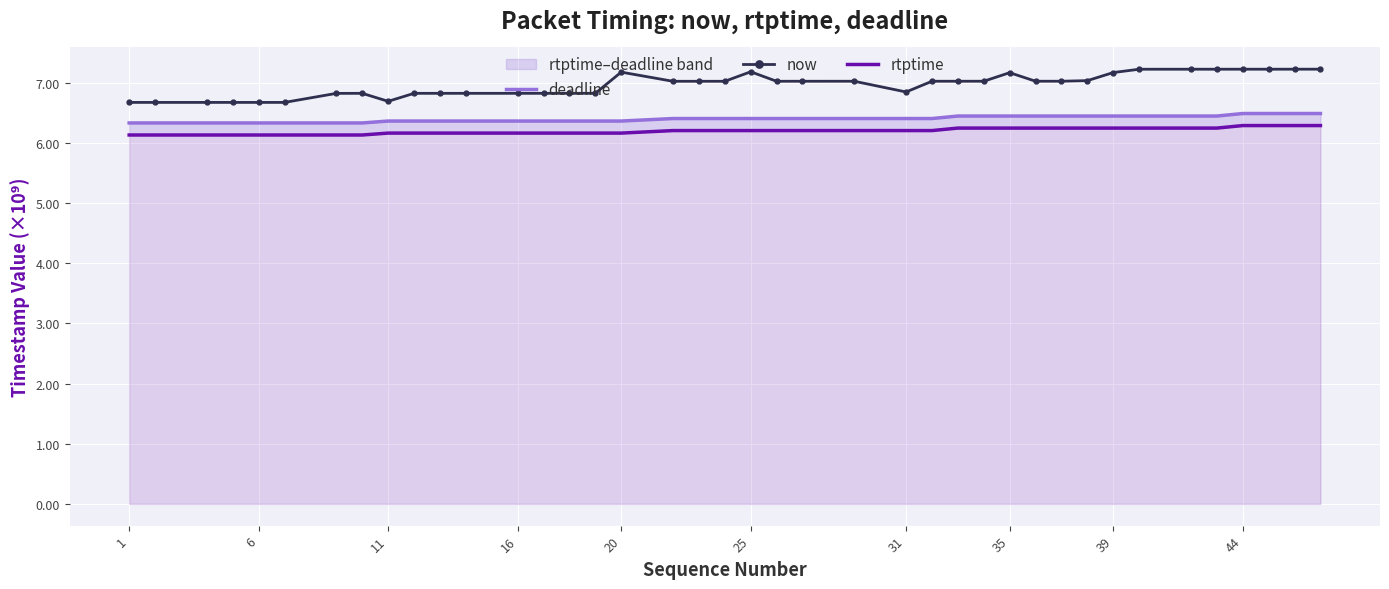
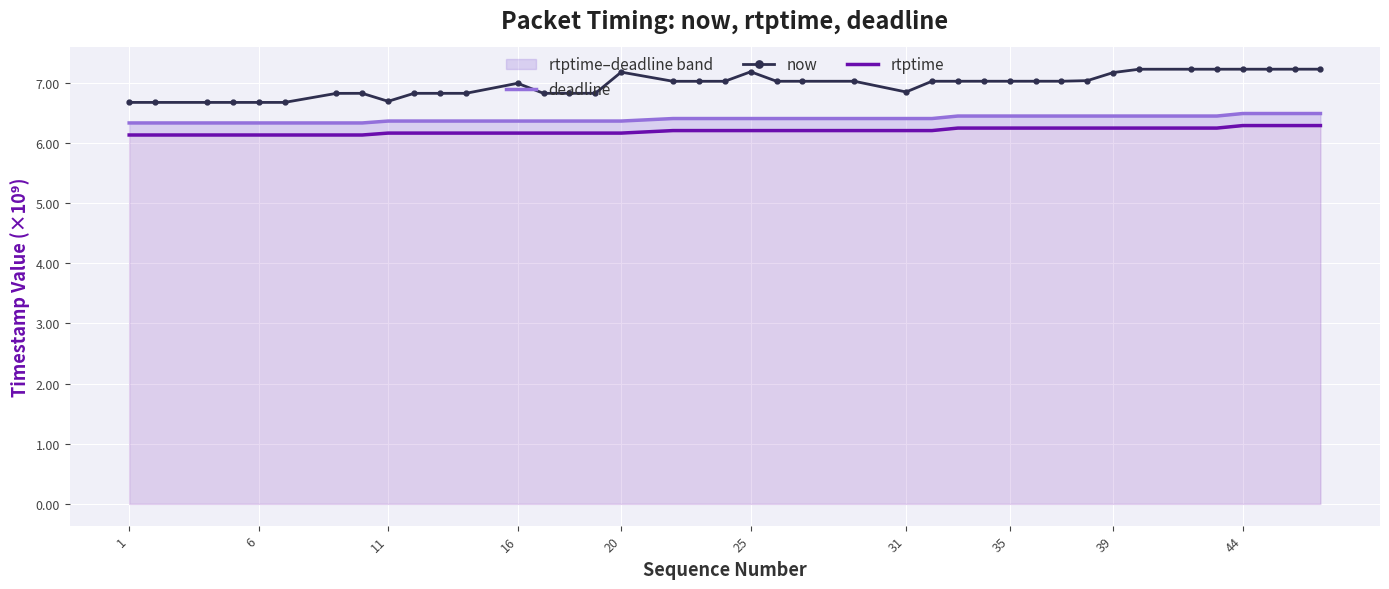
  {
    "rtptime–deadline band": {
      "1": 6.3,
      "6": 6.3,
      "11": 6.4,
      "16": 6.4,
      "20": 6.4,
      "25": 6.4,
      "31": 6.4,
      "35": 6.4,
      "39": 6.4,
      "44": 6.5
    },
    "now": {
      "1": 6.7,
      "6": 6.7,
      "11": 6.7,
-     "16": 6.8,
+     "16": 7.0,
      "20": 7.2,
      "25": 7.2,
      "31": 6.8,
-     "35": 7.2,
+     "35": 7.0,
      "39": 7.2,
      "44": 7.2
    },
    "rtptime": {
      "1": 6.1,
      "6": 6.1,
      "11": 6.2,
      "16": 6.2,
      "20": 6.2,
      "25": 6.2,
      "31": 6.2,
      "35": 6.2,
      "39": 6.2,
      "44": 6.3
    }
  }
